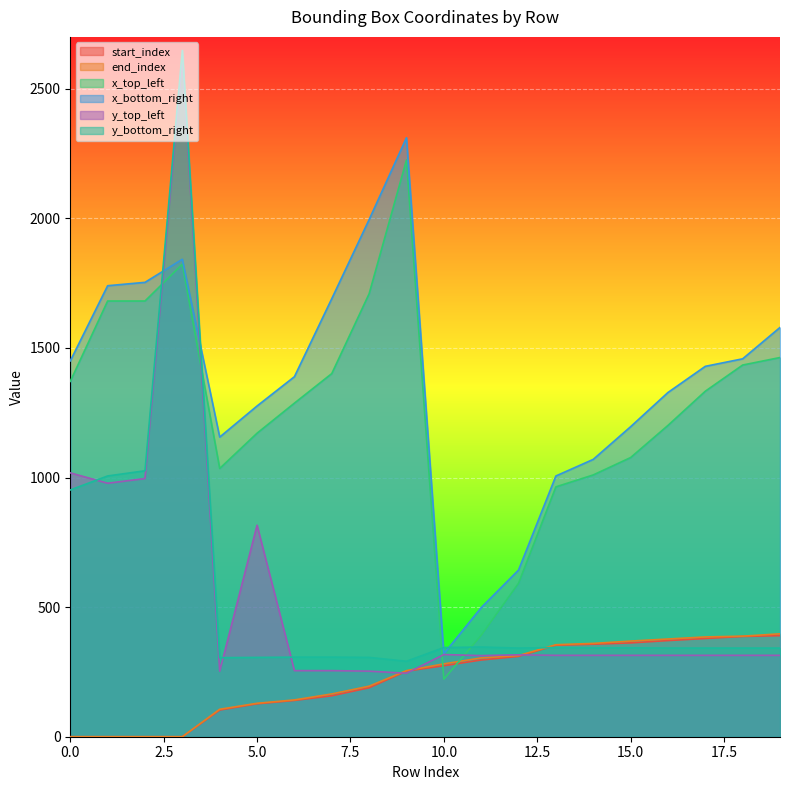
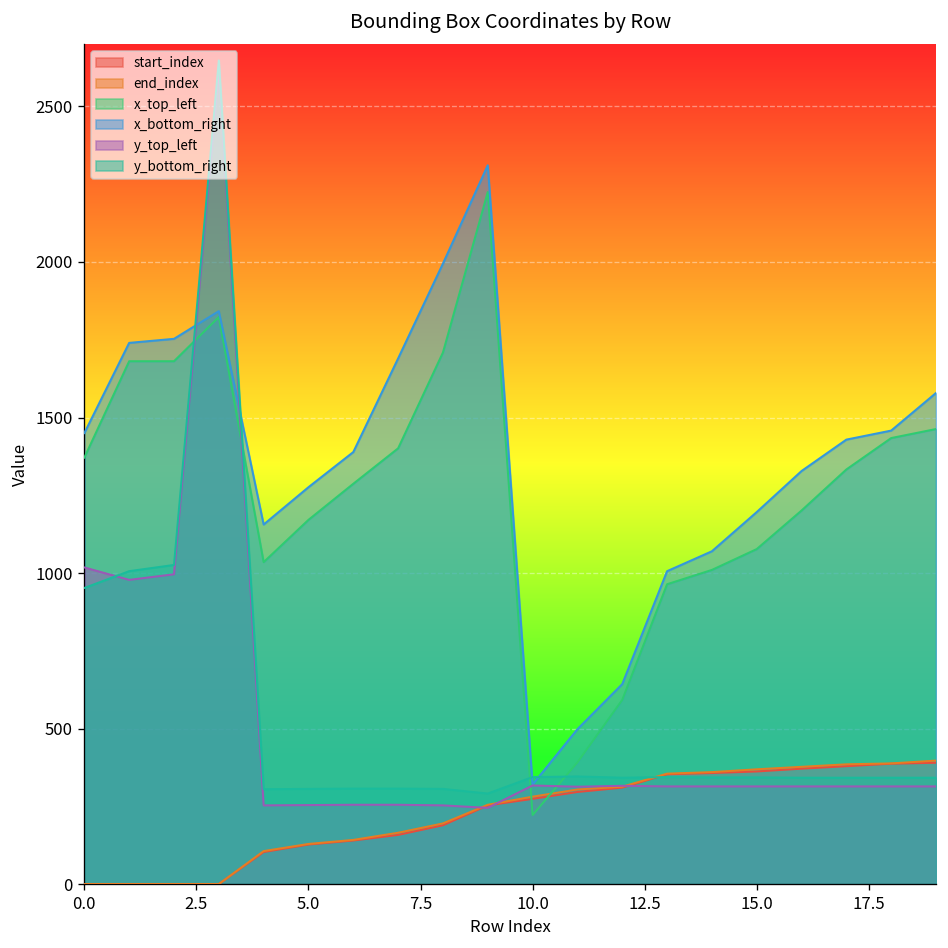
  {
    "y_top_left": {
      "0.0": 1020,
-     "5.0": 820,
+     "5.0": 250,
      "15.0": 310
    }
  }
